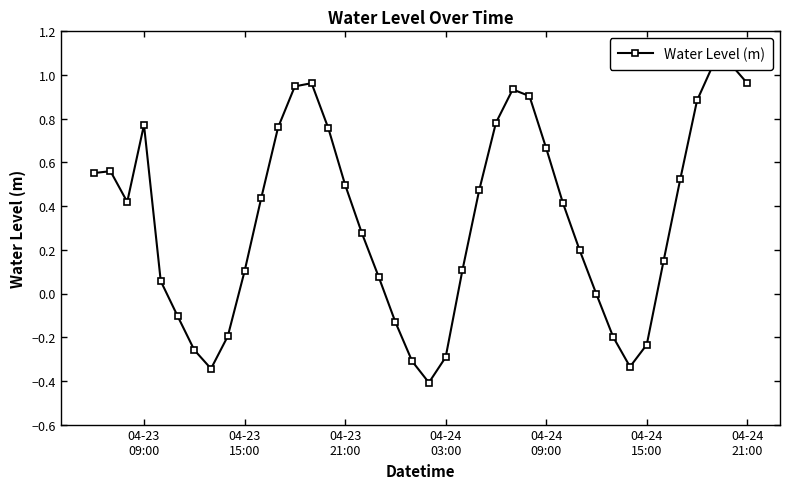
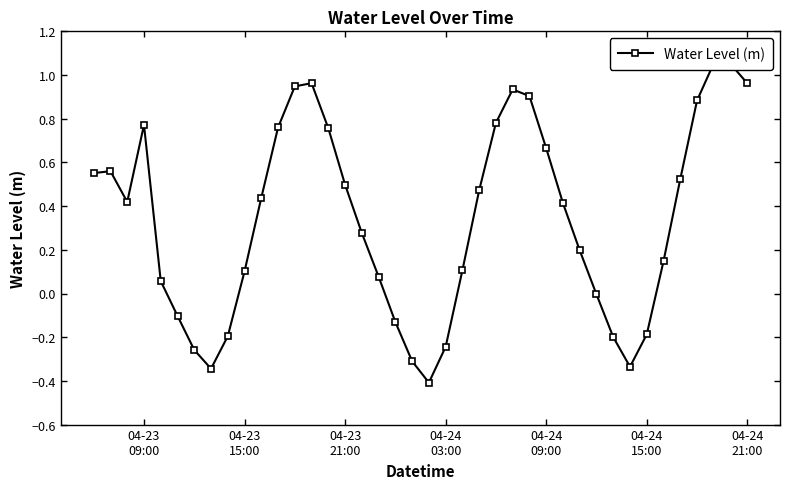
  {
    "04-23 09:00": 0.77,
    "04-23 15:00": 0.10,
    "04-23 21:00": 0.50,
-   "04-24 03:00": -0.29,
+   "04-24 03:00": -0.24,
    "04-24 09:00": 0.66,
-   "04-24 15:00": -0.23,
+   "04-24 15:00": -0.19,
    "04-24 21:00": 0.96
  }
